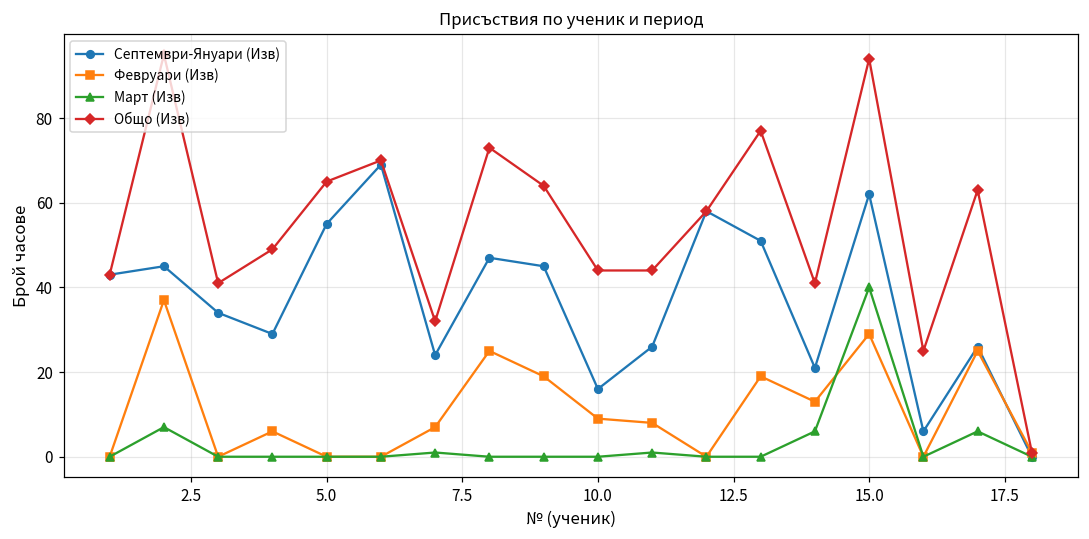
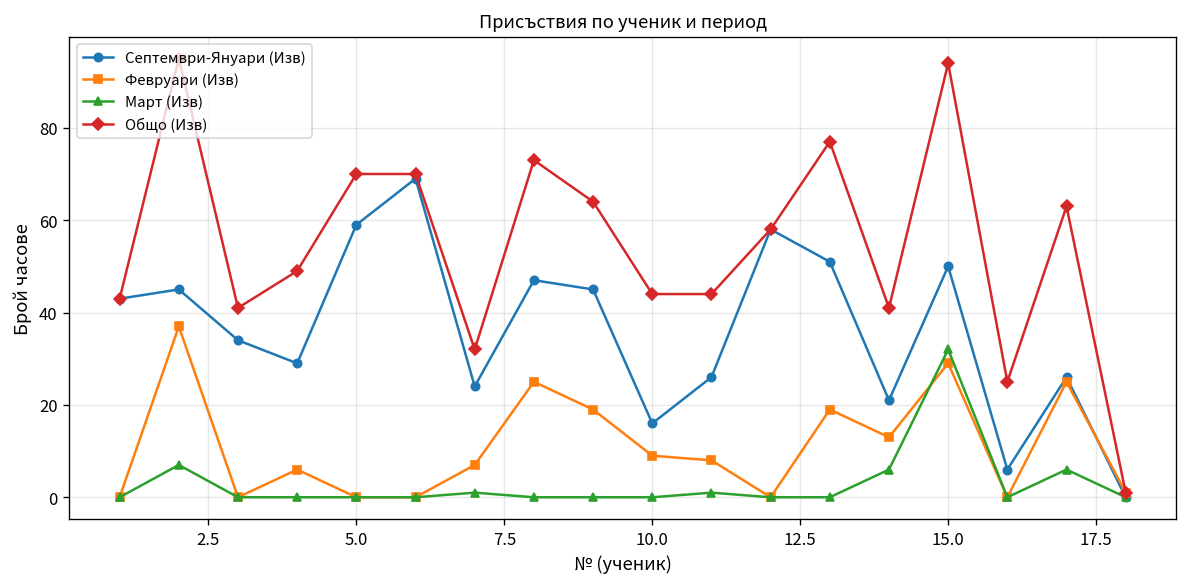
  {
    "Септември-Януари (Изв)": {
-     "5.0": 55,
+     "5.0": 59,
      "10.0": 16,
-     "15.0": 62
+     "15.0": 50
    },
    "Февруари (Изв)": {
      "10.0": 9,
      "15.0": 29
    },
    "Март (Изв)": {
      "10.0": 0,
-     "15.0": 40
+     "15.0": 32
    },
    "Общо (Изв)": {
-     "5.0": 65,
+     "5.0": 70,
      "10.0": 44,
      "15.0": 94
    }
  }
